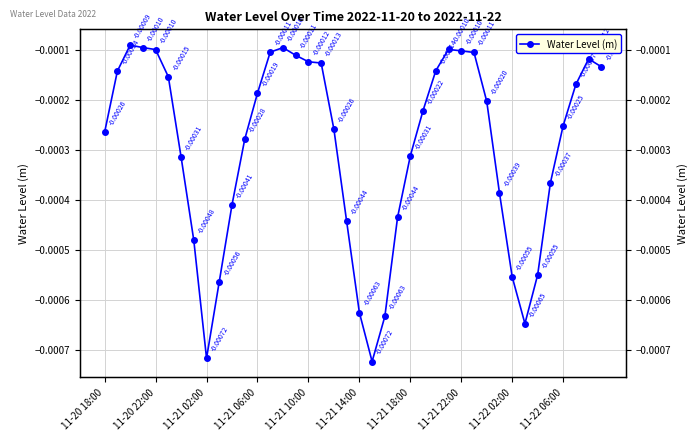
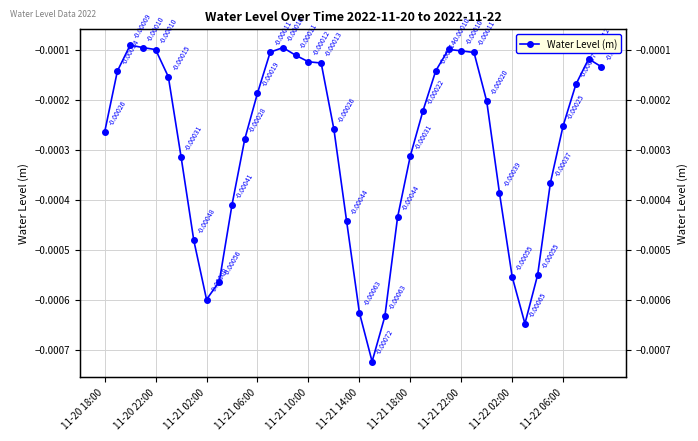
  {
    "11-20 18:00": -0.00026,
-   "11-21 02:00": -0.00072,
+   "11-21 02:00": -0.00060,
    "11-21 06:00": -0.00019,
    "11-21 14:00": -0.00063,
    "11-21 18:00": -0.00031,
    "11-22 06:00": -0.00025
  }
